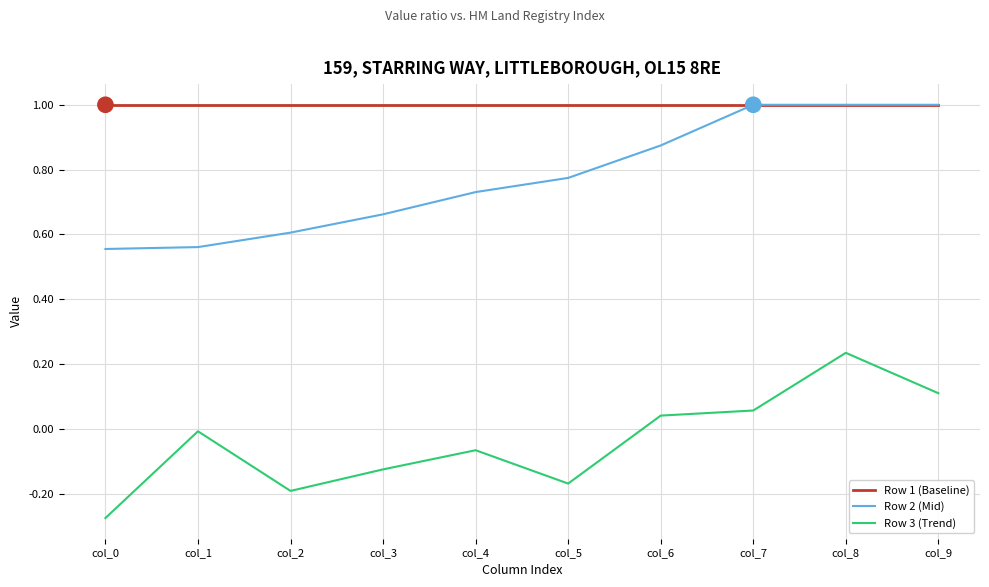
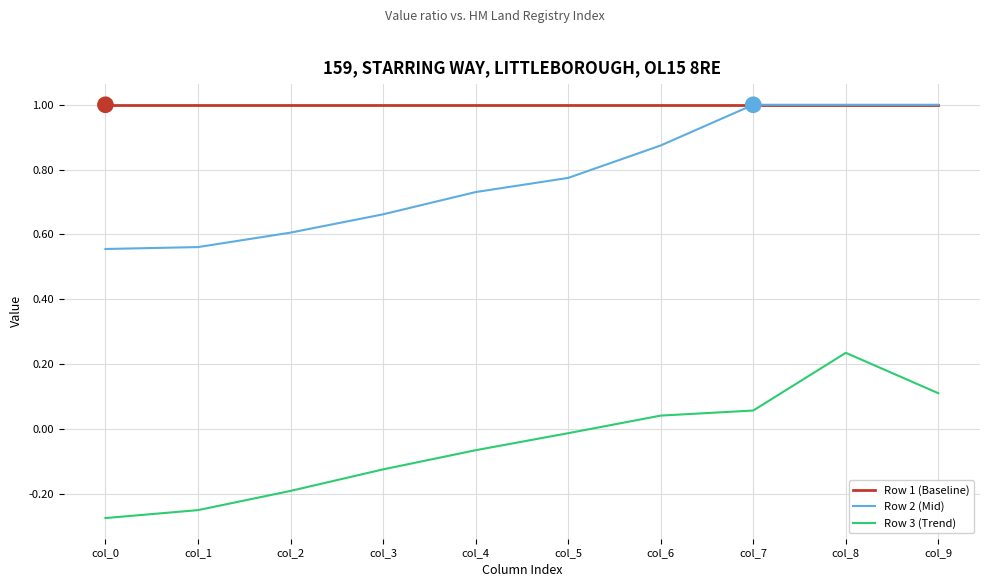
  {
    "Row 3 (Trend)": {
      "col_0": -0.28,
-     "col_1": -0.01,
+     "col_1": -0.25,
      "col_2": -0.19,
      "col_3": -0.13,
      "col_4": -0.07,
-     "col_5": -0.17,
+     "col_5": -0.01,
      "col_6": 0.04,
      "col_7": 0.06,
      "col_8": 0.23,
      "col_9": 0.11
    }
  }
